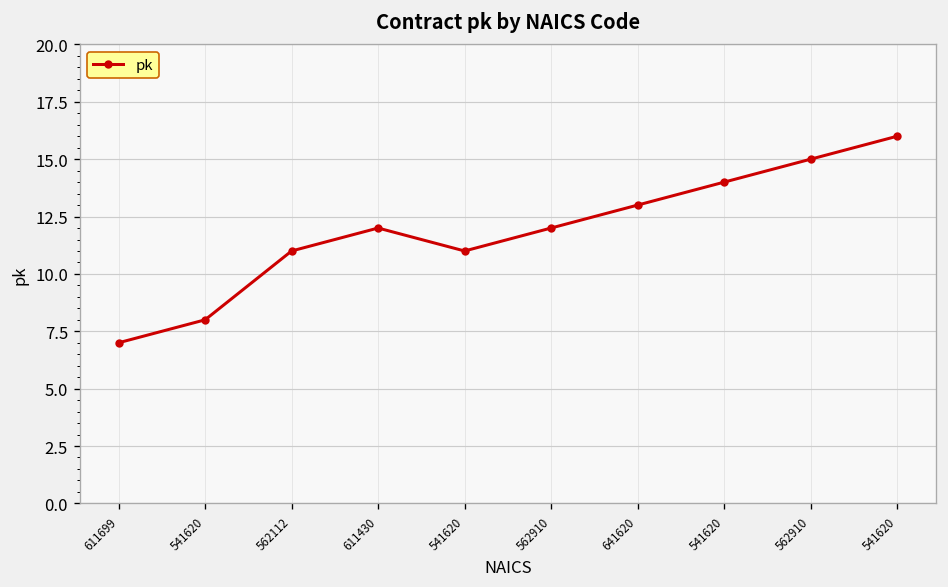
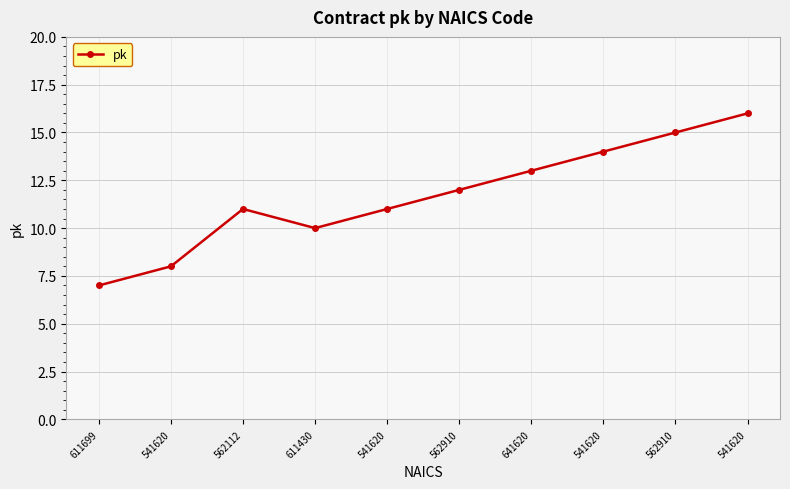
  {
    "611699": 7,
    "562112": 11,
-   "611430": 12,
+   "611430": 10,
    "641620": 13
  }
